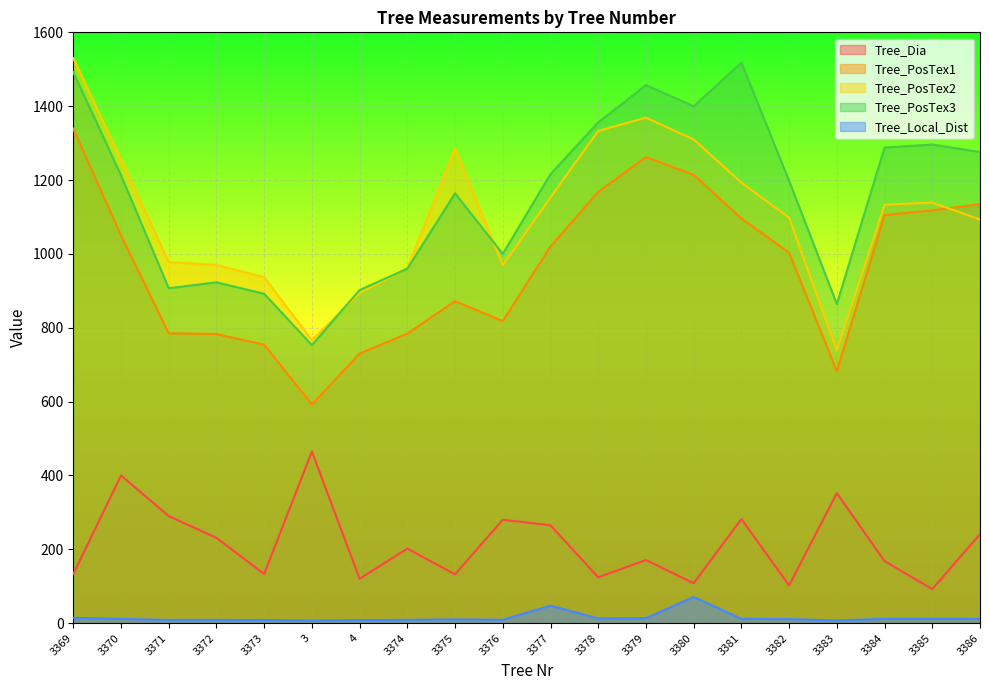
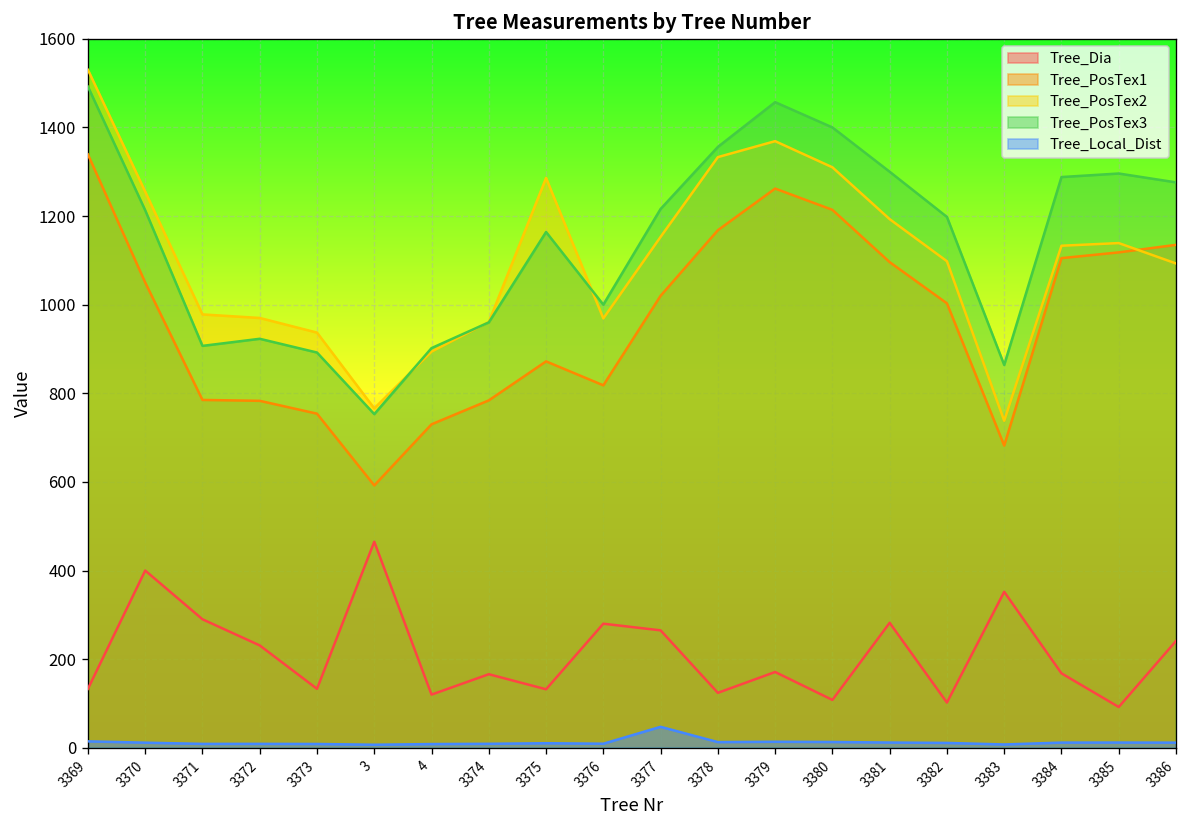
  {
    "Tree_Dia": {
      "3369": 130,
      "3370": 400,
      "3371": 290,
      "3372": 230,
      "3373": 130,
      "3": 470,
      "4": 120,
-     "3374": 200,
+     "3374": 170,
      "3375": 130,
      "3376": 280,
      "3377": 270,
      "3378": 120,
      "3379": 170,
      "3380": 110,
      "3381": 280,
      "3382": 100,
      "3383": 350,
      "3384": 170,
      "3385": 90,
      "3386": 240
    },
    "Tree_PosTex3": {
      "3369": 1490,
      "3370": 1210,
      "3371": 910,
      "3372": 920,
      "3373": 890,
      "3": 750,
      "4": 900,
      "3375": 1160,
      "3376": 1000,
      "3377": 1220,
      "3378": 1360,
      "3379": 1460,
      "3380": 1400,
-     "3381": 1520,
+     "3381": 1300,
      "3382": 1200,
      "3383": 860,
      "3384": 1290,
      "3385": 1300,
      "3386": 1280
    },
    "Tree_Local_Dist": {
      "3369": 10,
      "3370": 10,
      "3371": 10,
      "3372": 10,
      "3373": 10,
      "3": 10,
      "4": 10,
      "3374": 10,
      "3375": 10,
      "3376": 10,
      "3377": 50,
      "3378": 10,
      "3379": 10,
-     "3380": 70,
+     "3380": 10,
      "3381": 10,
      "3382": 10,
      "3383": 10,
      "3384": 10,
      "3385": 10,
      "3386": 10
    }
  }
